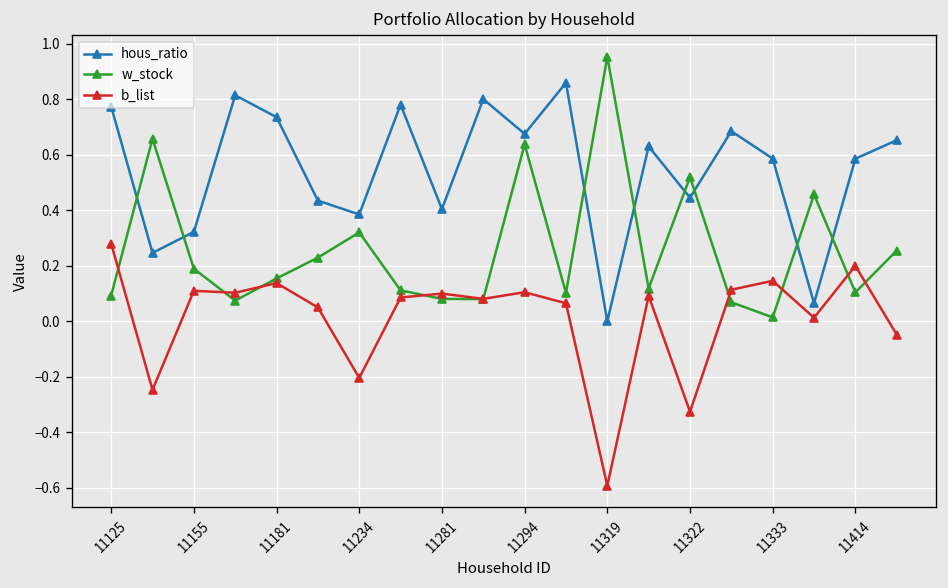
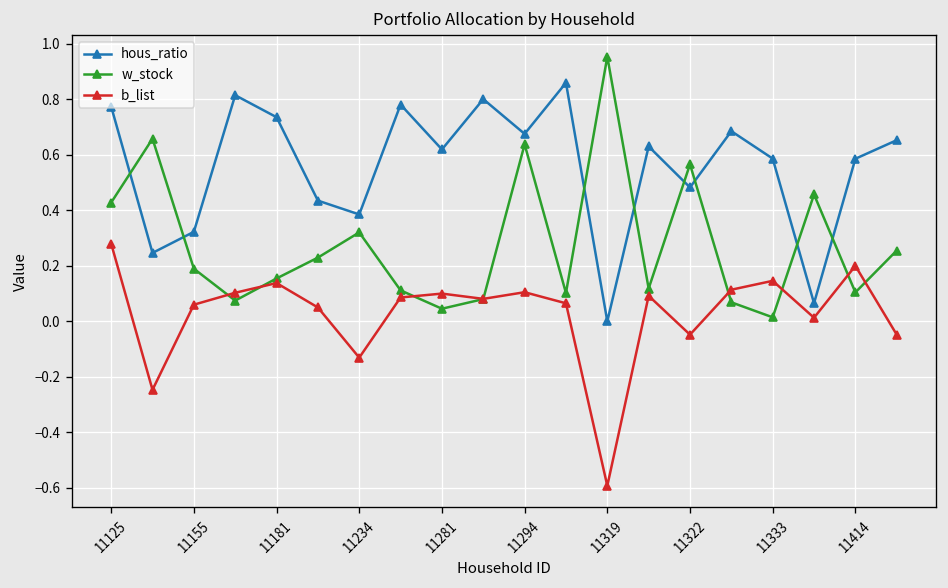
  {
    "hous_ratio": {
      "11125": 0.77,
      "11155": 0.32,
      "11181": 0.74,
      "11234": 0.39,
-     "11281": 0.40,
+     "11281": 0.62,
      "11294": 0.68,
      "11319": 0.00,
-     "11322": 0.45,
+     "11322": 0.48,
      "11333": 0.59,
      "11414": 0.59
    },
    "w_stock": {
-     "11125": 0.09,
+     "11125": 0.43,
      "11155": 0.19,
      "11181": 0.15,
      "11234": 0.32,
-     "11281": 0.08,
+     "11281": 0.05,
      "11294": 0.64,
      "11319": 0.95,
-     "11322": 0.52,
+     "11322": 0.57,
      "11333": 0.01,
      "11414": 0.10
    },
    "b_list": {
      "11125": 0.28,
-     "11155": 0.11,
+     "11155": 0.06,
      "11181": 0.14,
-     "11234": -0.20,
+     "11234": -0.13,
      "11281": 0.10,
      "11294": 0.11,
      "11319": -0.59,
-     "11322": -0.33,
+     "11322": -0.05,
      "11333": 0.15,
      "11414": 0.20
    }
  }
